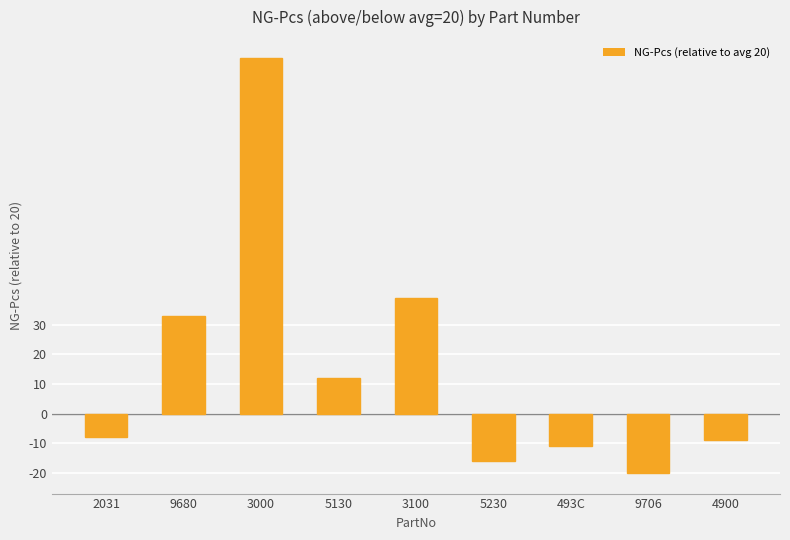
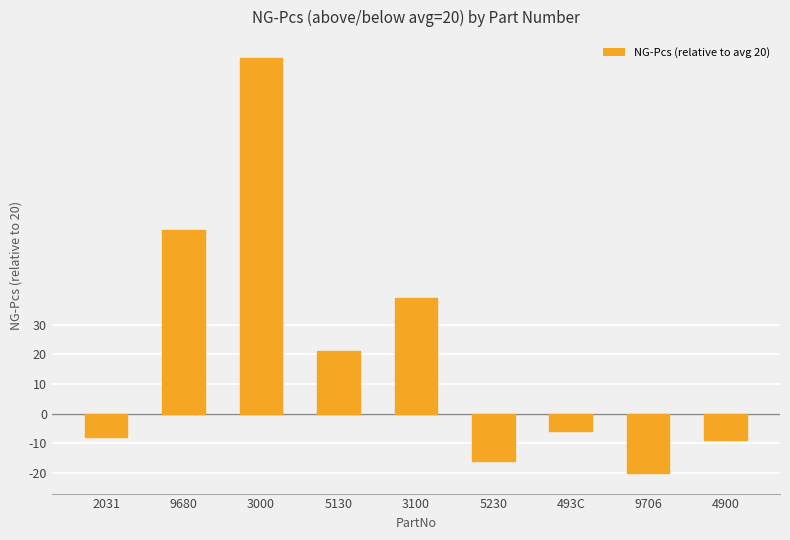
  {
    "2031": -8,
-   "9680": 33,
+   "9680": 62,
    "3000": 120,
-   "5130": 12,
+   "5130": 21,
    "3100": 39,
    "5230": -16,
-   "493C": -11,
+   "493C": -6,
    "9706": -20,
    "4900": -9
  }
